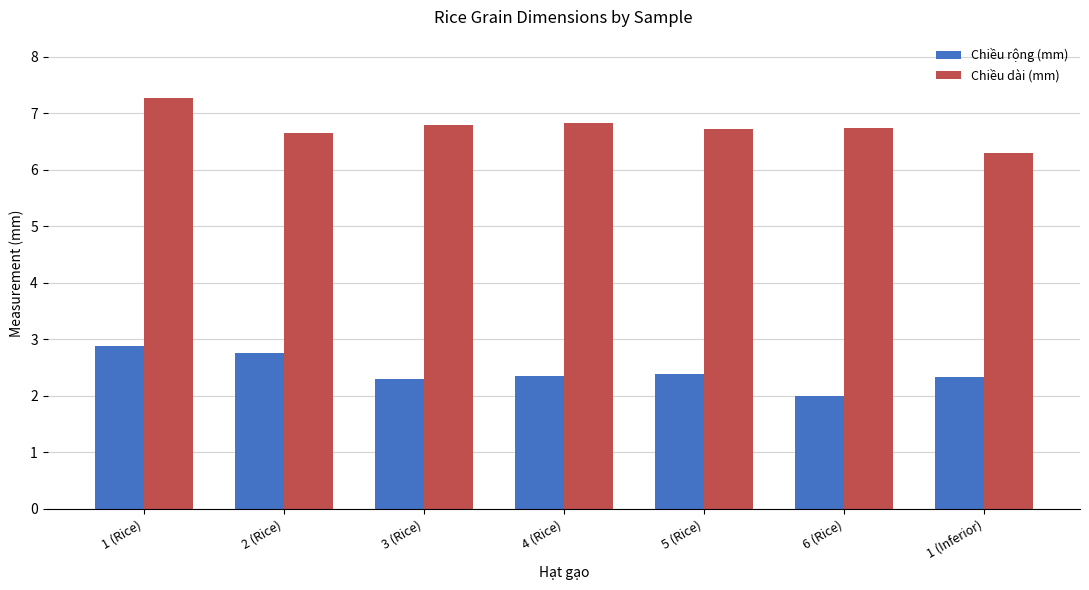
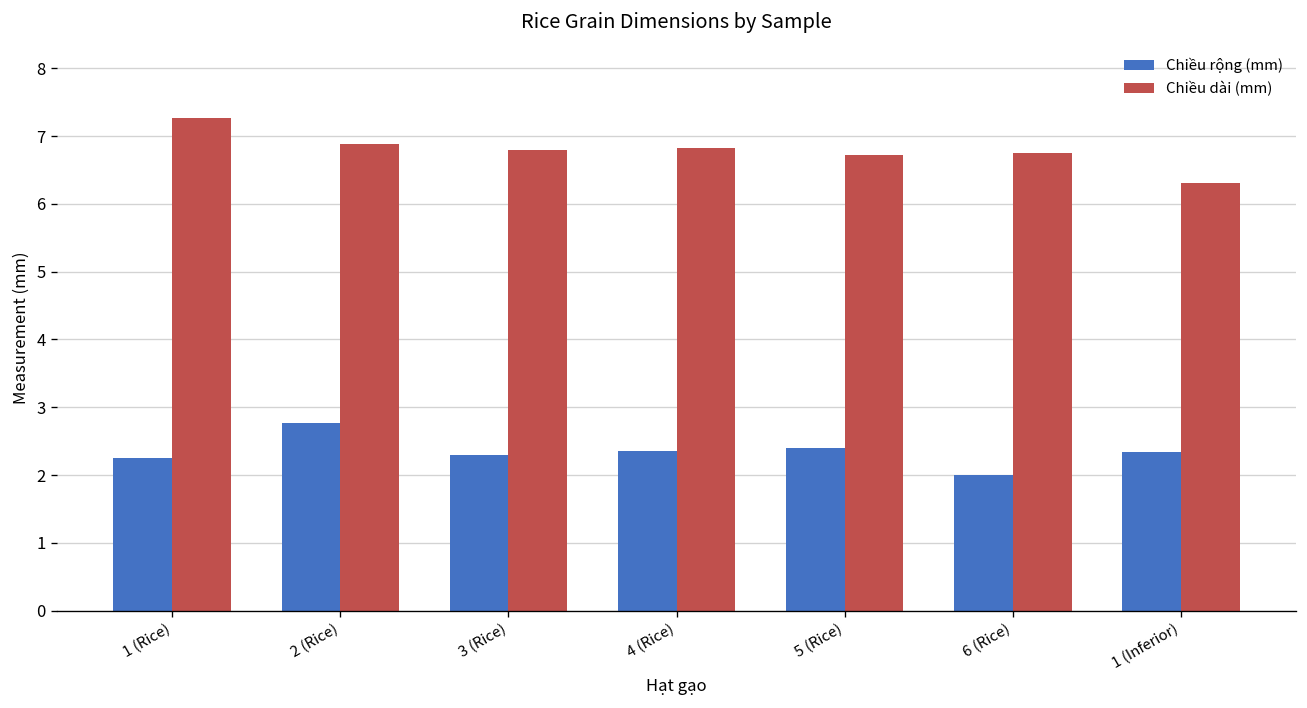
  {
    "Chiều rộng (mm)": {
-     "1 (Rice)": 2.9,
+     "1 (Rice)": 2.3,
      "2 (Rice)": 2.8,
      "3 (Rice)": 2.3,
      "4 (Rice)": 2.4,
      "5 (Rice)": 2.4,
      "6 (Rice)": 2.0,
      "1 (Inferior)": 2.3
    },
    "Chiều dài (mm)": {
      "1 (Rice)": 7.3,
-     "2 (Rice)": 6.7,
+     "2 (Rice)": 6.9,
      "3 (Rice)": 6.8,
      "4 (Rice)": 6.8,
      "5 (Rice)": 6.7,
      "6 (Rice)": 6.7,
      "1 (Inferior)": 6.3
    }
  }
